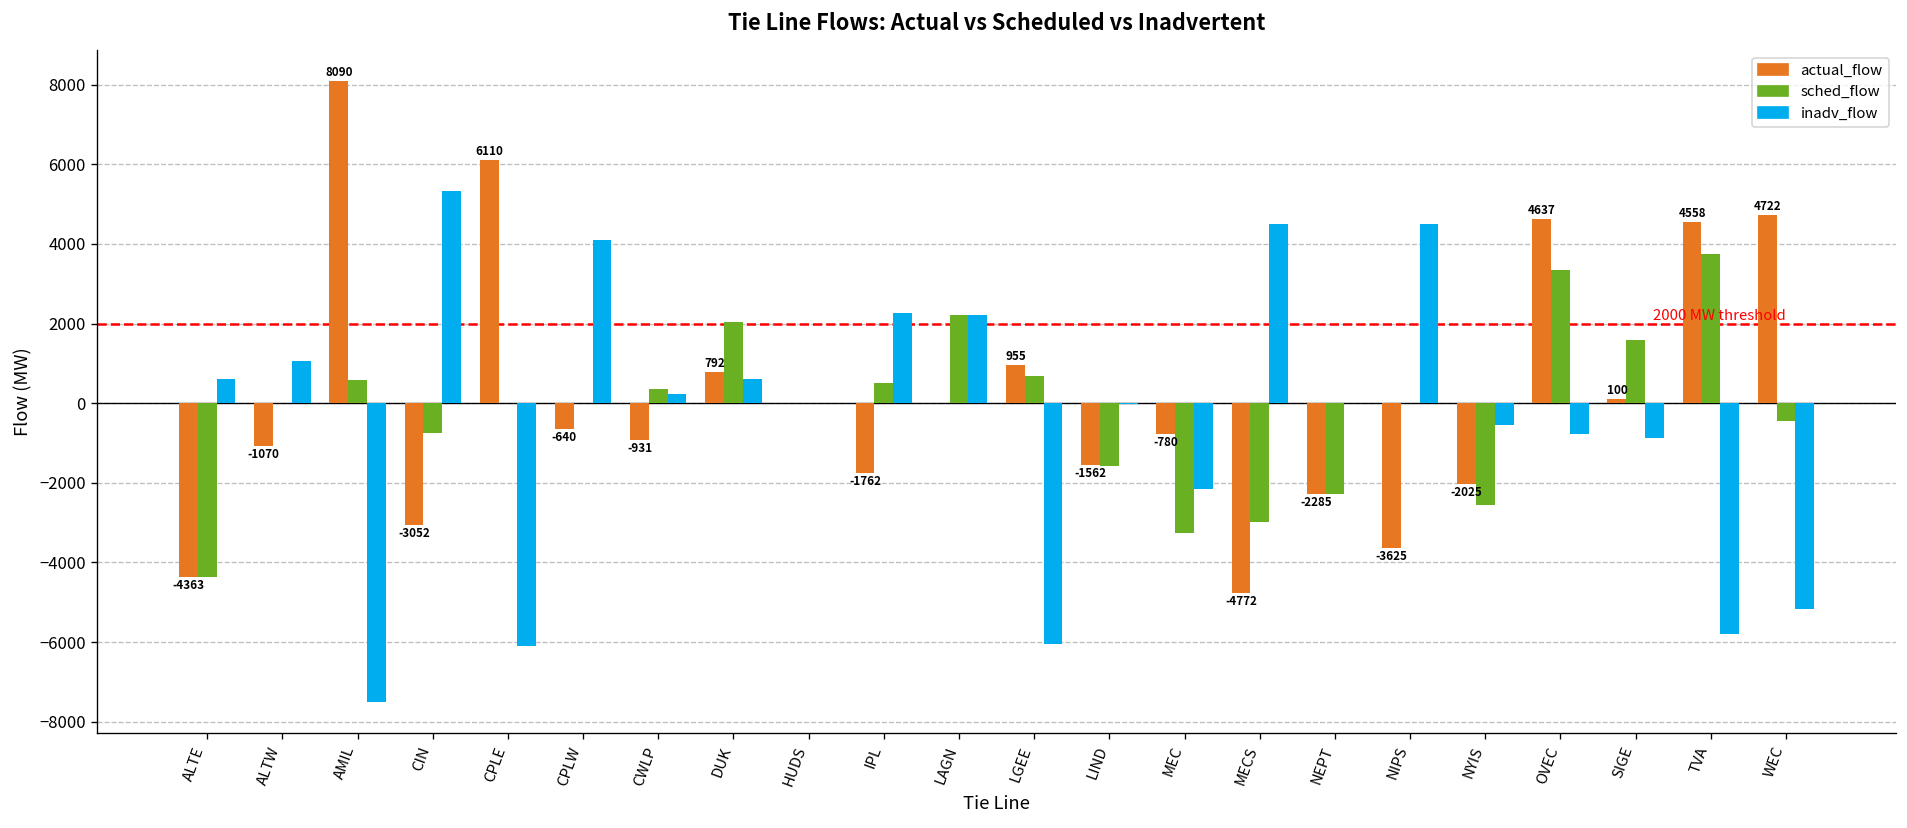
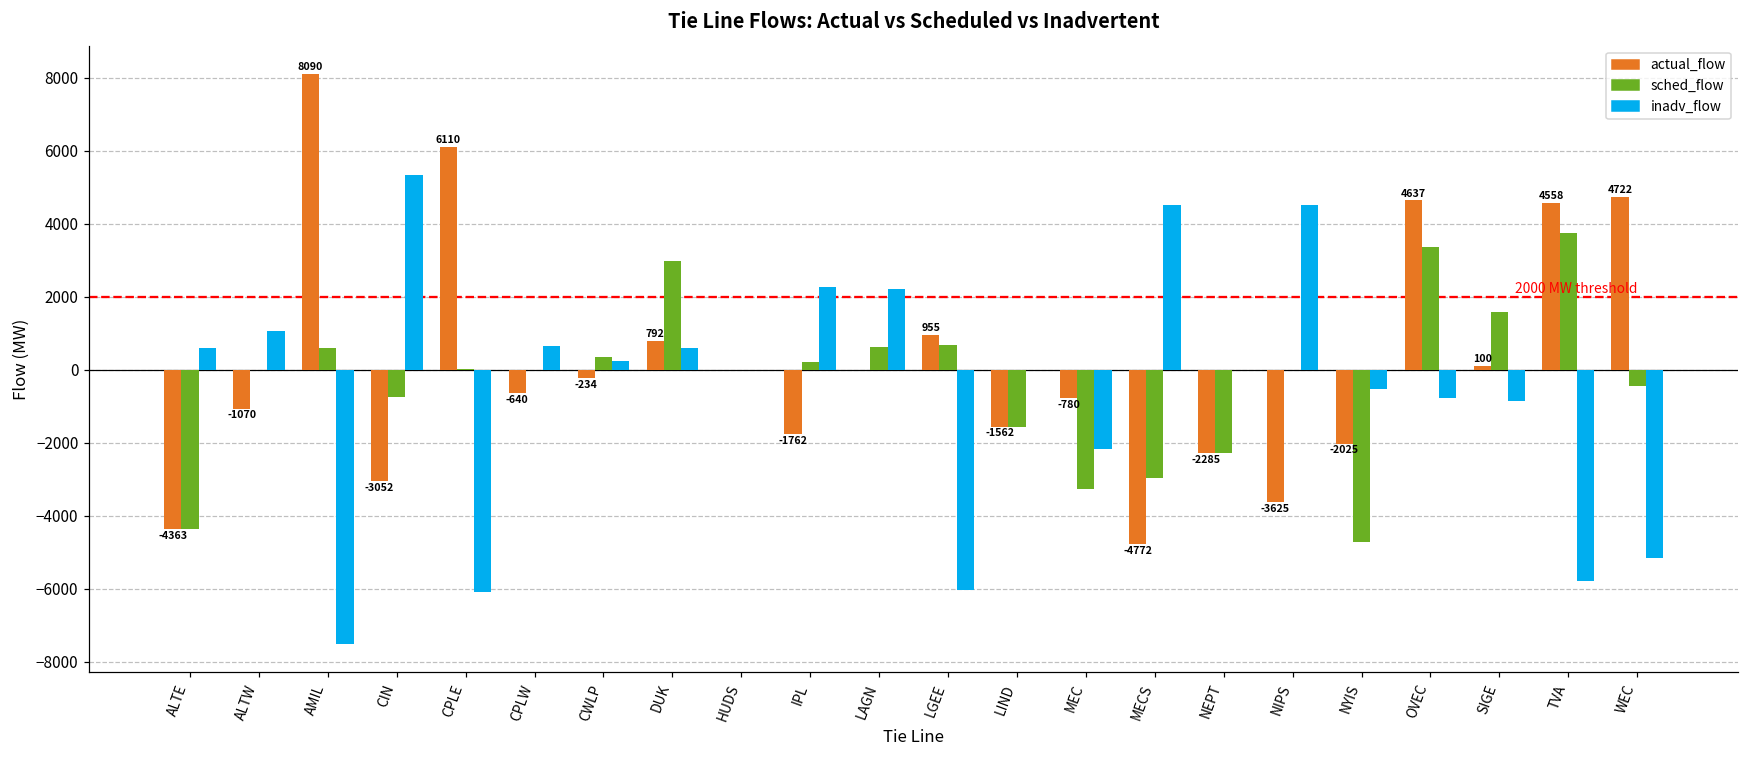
  {
    "actual_flow": {
      "ALTE": -4363,
      "ALTW": -1070,
      "AMIL": 8090,
      "CIN": -3052,
      "CPLE": 6110,
      "CPLW": -640,
-     "CWLP": -931,
+     "CWLP": -234,
      "DUK": 792,
      "IPL": -1762,
      "LGEE": 955,
      "LIND": -1562,
      "MECS": -4772,
      "NEPT": -2285,
      "NIPS": -3625,
      "NYIS": -2025,
      "OVEC": 4637,
      "SIGE": 100,
      "TVA": 4558,
      "WEC": 4722
    },
    "sched_flow": {
      "ALTE": -4400,
      "ALTW": 0,
      "AMIL": 600,
      "CIN": -800,
      "CPLW": 0,
      "CWLP": 400,
-     "DUK": 2000,
+     "DUK": 3000,
      "HUDS": 0,
-     "IPL": 500,
-     "LAGN": 2200,
+     "IPL": 200,
+     "LAGN": 600,
      "LGEE": 700,
      "LIND": -1600,
      "MEC": -3300,
      "MECS": -3000,
      "NIPS": 0,
-     "NYIS": -2600,
+     "NYIS": -4700,
      "OVEC": 3400,
      "SIGE": 1600,
      "WEC": -500
    },
    "inadv_flow": {
      "ALTE": 600,
      "ALTW": 1100,
      "AMIL": -7500,
      "CIN": 5300,
      "CPLE": -6100,
-     "CPLW": 4100,
+     "CPLW": 600,
      "CWLP": 200,
      "DUK": 600,
      "HUDS": 0,
      "IPL": 2300,
      "LAGN": 2200,
      "LGEE": -6000,
      "MEC": -2200,
      "MECS": 4500,
      "NEPT": 0,
      "NIPS": 4500,
      "NYIS": -500,
      "OVEC": -800,
      "SIGE": -900,
      "TVA": -5800,
      "WEC": -5200
    }
  }
